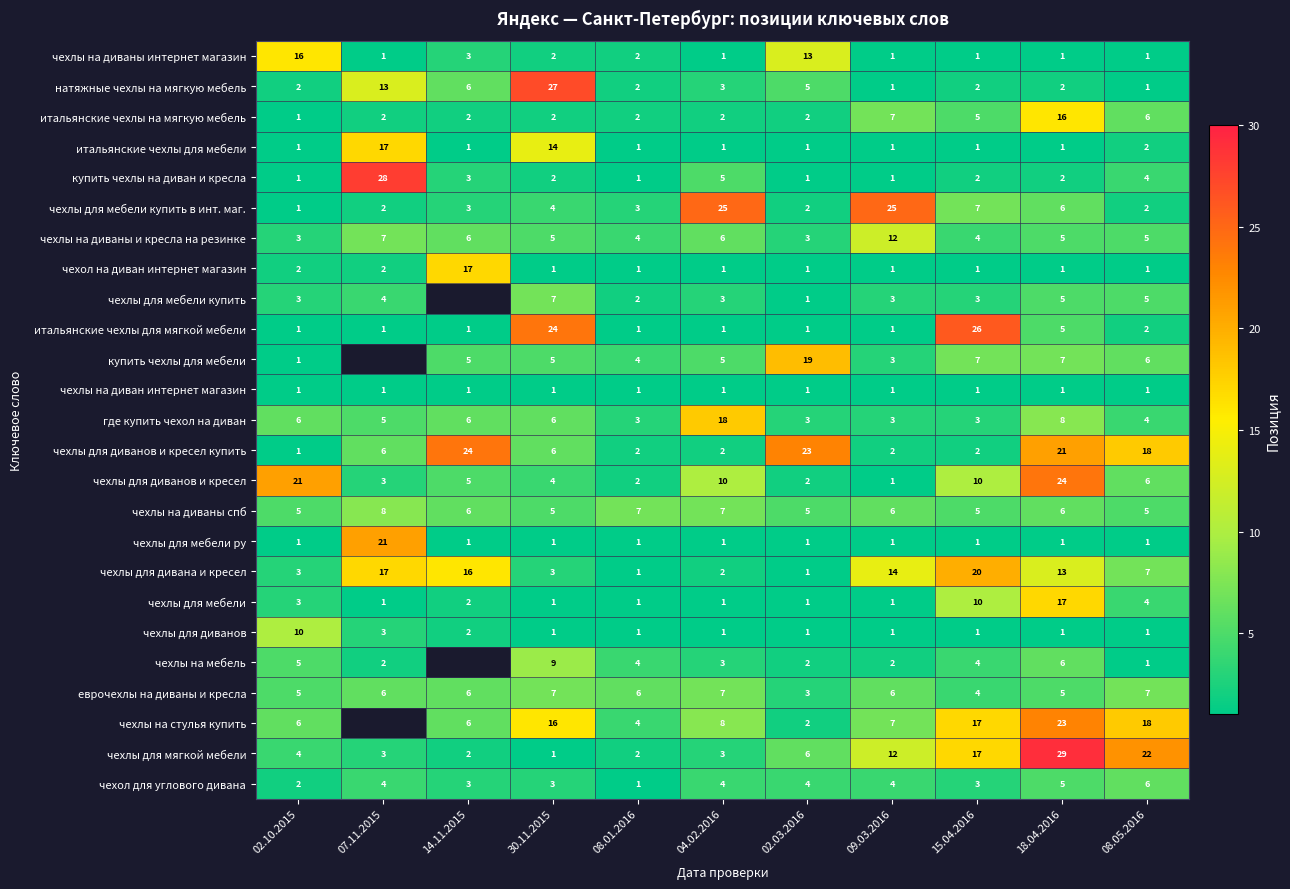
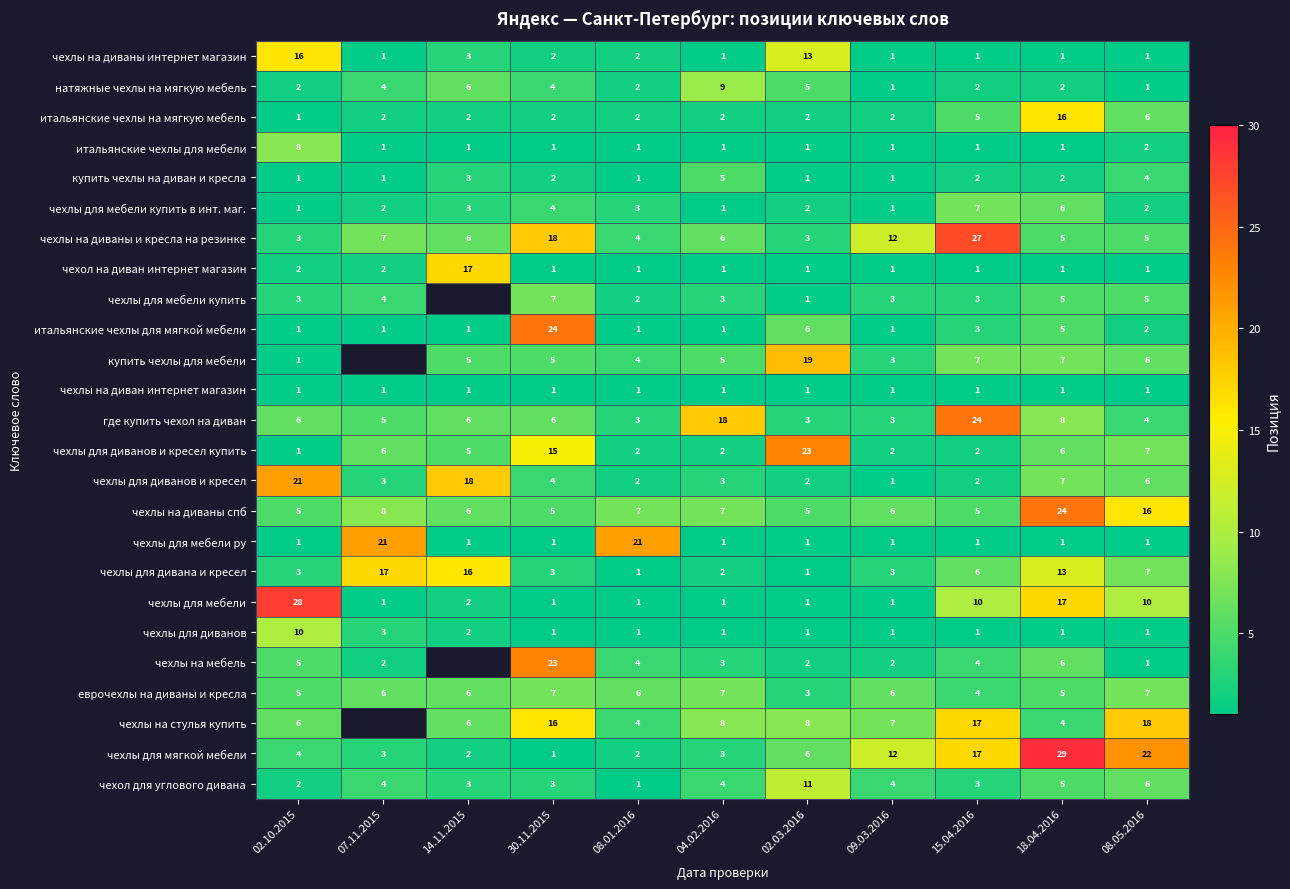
  {
    "натяжные чехлы на мягкую мебель": {
      "02.10.2015": 2,
-     "07.11.2015": 13,
+     "07.11.2015": 4,
      "14.11.2015": 6,
-     "30.11.2015": 27,
+     "30.11.2015": 4,
      "08.01.2016": 2,
-     "04.02.2016": 3,
+     "04.02.2016": 9,
      "02.03.2016": 5,
      "09.03.2016": 1,
      "15.04.2016": 2,
      "18.04.2016": 2,
      "08.05.2016": 1
    },
    "итальянские чехлы на мягкую мебель": {
      "02.10.2015": 1,
      "07.11.2015": 2,
      "14.11.2015": 2,
      "30.11.2015": 2,
      "08.01.2016": 2,
      "04.02.2016": 2,
      "02.03.2016": 2,
-     "09.03.2016": 7,
+     "09.03.2016": 2,
      "15.04.2016": 5,
      "18.04.2016": 16,
      "08.05.2016": 6
    },
    "итальянские чехлы для мебели": {
-     "02.10.2015": 1,
-     "07.11.2015": 17,
+     "02.10.2015": 8,
+     "07.11.2015": 1,
      "14.11.2015": 1,
-     "30.11.2015": 14,
+     "30.11.2015": 1,
      "08.01.2016": 1,
      "04.02.2016": 1,
      "02.03.2016": 1,
      "09.03.2016": 1,
      "15.04.2016": 1,
      "18.04.2016": 1,
      "08.05.2016": 2
    },
    "купить чехлы на диван и кресла": {
      "02.10.2015": 1,
-     "07.11.2015": 28,
+     "07.11.2015": 1,
      "14.11.2015": 3,
      "30.11.2015": 2,
      "08.01.2016": 1,
      "04.02.2016": 5,
      "02.03.2016": 1,
      "09.03.2016": 1,
      "15.04.2016": 2,
      "18.04.2016": 2,
      "08.05.2016": 4
    },
    "чехлы для мебели купить в инт. маг.": {
      "02.10.2015": 1,
      "07.11.2015": 2,
      "14.11.2015": 3,
      "30.11.2015": 4,
      "08.01.2016": 3,
-     "04.02.2016": 25,
+     "04.02.2016": 1,
      "02.03.2016": 2,
-     "09.03.2016": 25,
+     "09.03.2016": 1,
      "15.04.2016": 7,
      "18.04.2016": 6,
      "08.05.2016": 2
    },
    "чехлы на диваны и кресла на резинке": {
      "02.10.2015": 3,
      "07.11.2015": 7,
      "14.11.2015": 6,
-     "30.11.2015": 5,
+     "30.11.2015": 18,
      "08.01.2016": 4,
      "04.02.2016": 6,
      "02.03.2016": 3,
      "09.03.2016": 12,
-     "15.04.2016": 4,
+     "15.04.2016": 27,
      "18.04.2016": 5,
      "08.05.2016": 5
    },
    "итальянские чехлы для мягкой мебели": {
      "02.10.2015": 1,
      "07.11.2015": 1,
      "14.11.2015": 1,
      "30.11.2015": 24,
      "08.01.2016": 1,
      "04.02.2016": 1,
-     "02.03.2016": 1,
+     "02.03.2016": 6,
      "09.03.2016": 1,
-     "15.04.2016": 26,
+     "15.04.2016": 3,
      "18.04.2016": 5,
      "08.05.2016": 2
    },
    "где купить чехол на диван": {
      "02.10.2015": 6,
      "07.11.2015": 5,
      "14.11.2015": 6,
      "30.11.2015": 6,
      "08.01.2016": 3,
      "04.02.2016": 18,
      "02.03.2016": 3,
      "09.03.2016": 3,
-     "15.04.2016": 3,
+     "15.04.2016": 24,
      "18.04.2016": 8,
      "08.05.2016": 4
    },
    "чехлы для диванов и кресел купить": {
      "02.10.2015": 1,
      "07.11.2015": 6,
-     "14.11.2015": 24,
-     "30.11.2015": 6,
+     "14.11.2015": 5,
+     "30.11.2015": 15,
      "08.01.2016": 2,
      "04.02.2016": 2,
      "02.03.2016": 23,
      "09.03.2016": 2,
      "15.04.2016": 2,
-     "18.04.2016": 21,
-     "08.05.2016": 18
+     "18.04.2016": 6,
+     "08.05.2016": 7
    },
    "чехлы для диванов и кресел": {
      "02.10.2015": 21,
      "07.11.2015": 3,
-     "14.11.2015": 5,
+     "14.11.2015": 18,
      "30.11.2015": 4,
      "08.01.2016": 2,
-     "04.02.2016": 10,
+     "04.02.2016": 3,
      "02.03.2016": 2,
      "09.03.2016": 1,
-     "15.04.2016": 10,
-     "18.04.2016": 24,
+     "15.04.2016": 2,
+     "18.04.2016": 7,
      "08.05.2016": 6
    },
    "чехлы на диваны спб": {
      "02.10.2015": 5,
      "07.11.2015": 8,
      "14.11.2015": 6,
      "30.11.2015": 5,
      "08.01.2016": 7,
      "04.02.2016": 7,
      "02.03.2016": 5,
      "09.03.2016": 6,
      "15.04.2016": 5,
-     "18.04.2016": 6,
-     "08.05.2016": 5
+     "18.04.2016": 24,
+     "08.05.2016": 16
    },
    "чехлы для мебели ру": {
      "02.10.2015": 1,
      "07.11.2015": 21,
      "14.11.2015": 1,
      "30.11.2015": 1,
-     "08.01.2016": 1,
+     "08.01.2016": 21,
      "04.02.2016": 1,
      "02.03.2016": 1,
      "09.03.2016": 1,
      "15.04.2016": 1,
      "18.04.2016": 1,
      "08.05.2016": 1
    },
    "чехлы для дивана и кресел": {
      "02.10.2015": 3,
      "07.11.2015": 17,
      "14.11.2015": 16,
      "30.11.2015": 3,
      "08.01.2016": 1,
      "04.02.2016": 2,
      "02.03.2016": 1,
-     "09.03.2016": 14,
-     "15.04.2016": 20,
+     "09.03.2016": 3,
+     "15.04.2016": 6,
      "18.04.2016": 13,
      "08.05.2016": 7
    },
    "чехлы для мебели": {
-     "02.10.2015": 3,
+     "02.10.2015": 28,
      "07.11.2015": 1,
      "14.11.2015": 2,
      "30.11.2015": 1,
      "08.01.2016": 1,
      "04.02.2016": 1,
      "02.03.2016": 1,
      "09.03.2016": 1,
      "15.04.2016": 10,
      "18.04.2016": 17,
-     "08.05.2016": 4
+     "08.05.2016": 10
    },
    "чехлы на мебель": {
      "02.10.2015": 5,
      "07.11.2015": 2,
-     "30.11.2015": 9,
+     "30.11.2015": 23,
      "08.01.2016": 4,
      "04.02.2016": 3,
      "02.03.2016": 2,
      "09.03.2016": 2,
      "15.04.2016": 4,
      "18.04.2016": 6,
      "08.05.2016": 1
    },
    "чехлы на стулья купить": {
      "02.10.2015": 6,
      "14.11.2015": 6,
      "30.11.2015": 16,
      "08.01.2016": 4,
      "04.02.2016": 8,
-     "02.03.2016": 2,
+     "02.03.2016": 8,
      "09.03.2016": 7,
      "15.04.2016": 17,
-     "18.04.2016": 23,
+     "18.04.2016": 4,
      "08.05.2016": 18
    },
    "чехол для углового дивана": {
      "02.10.2015": 2,
      "07.11.2015": 4,
      "14.11.2015": 3,
      "30.11.2015": 3,
      "08.01.2016": 1,
      "04.02.2016": 4,
-     "02.03.2016": 4,
+     "02.03.2016": 11,
      "09.03.2016": 4,
      "15.04.2016": 3,
      "18.04.2016": 5,
      "08.05.2016": 6
    }
  }
